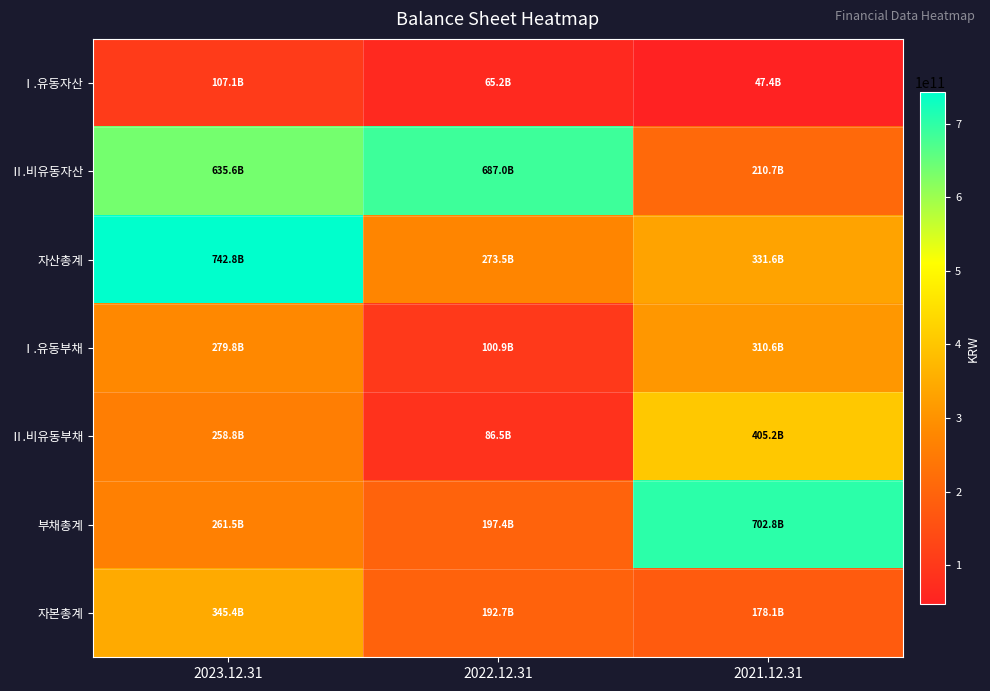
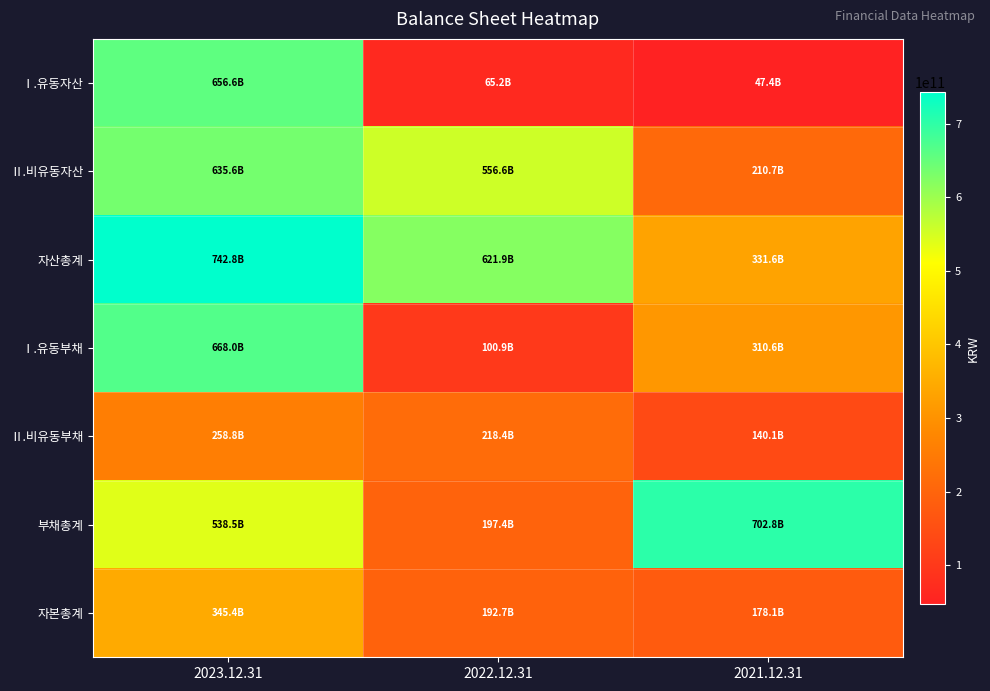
  {
    "Ⅰ.유동자산": {
-     "2023.12.31": "107.1B",
+     "2023.12.31": "656.6B",
      "2022.12.31": "65.2B",
      "2021.12.31": "47.4B"
    },
    "Ⅱ.비유동자산": {
      "2023.12.31": "635.6B",
-     "2022.12.31": "687.0B",
+     "2022.12.31": "556.6B",
      "2021.12.31": "210.7B"
    },
    "자산총계": {
      "2023.12.31": "742.8B",
-     "2022.12.31": "273.5B",
+     "2022.12.31": "621.9B",
      "2021.12.31": "331.6B"
    },
    "Ⅰ.유동부채": {
-     "2023.12.31": "279.8B",
+     "2023.12.31": "668.0B",
      "2022.12.31": "100.9B",
      "2021.12.31": "310.6B"
    },
    "Ⅱ.비유동부채": {
      "2023.12.31": "258.8B",
-     "2022.12.31": "86.5B",
-     "2021.12.31": "405.2B"
+     "2022.12.31": "218.4B",
+     "2021.12.31": "140.1B"
    },
    "부채총계": {
-     "2023.12.31": "261.5B",
+     "2023.12.31": "538.5B",
      "2022.12.31": "197.4B",
      "2021.12.31": "702.8B"
    },
    "자본총계": {
      "2023.12.31": "345.4B",
      "2022.12.31": "192.7B",
      "2021.12.31": "178.1B"
    }
  }
